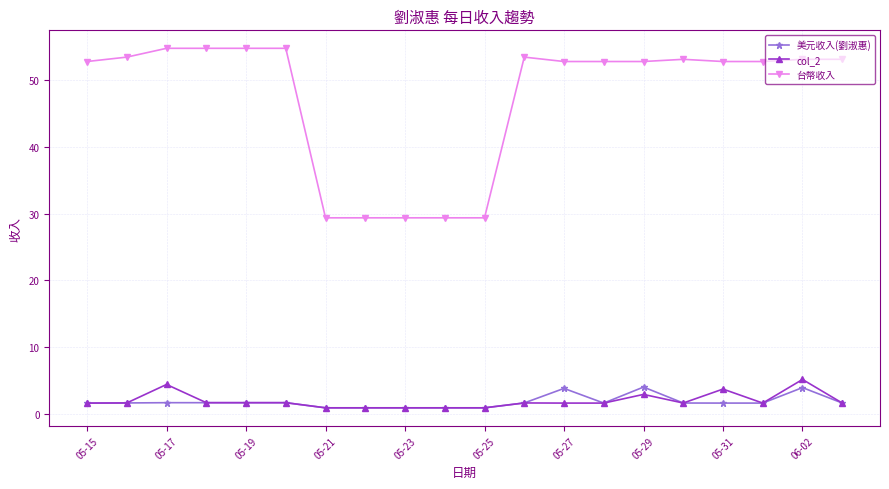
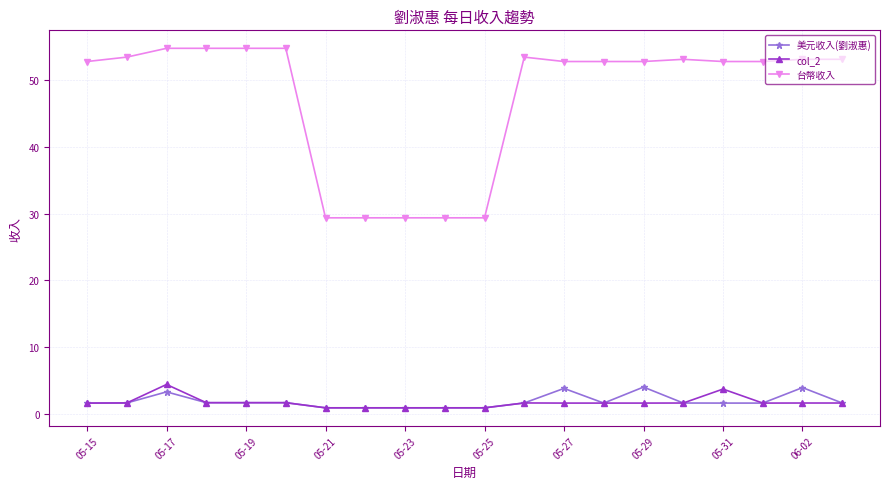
  {
    "美元收入(劉淑惠)": {
-     "05-17": 2,
+     "05-17": 3,
      "05-27": 4,
      "05-29": 4,
      "05-31": 2,
      "06-02": 4
    },
    "col_2": {
      "05-17": 4,
      "05-27": 2,
-     "05-29": 3,
+     "05-29": 2,
      "05-31": 4,
-     "06-02": 5
+     "06-02": 2
    },
    "台幣收入": {
      "05-15": 53,
      "05-17": 55,
      "05-19": 55,
      "05-21": 29,
      "05-23": 29,
      "05-25": 29,
      "05-27": 53,
      "05-29": 53,
      "05-31": 53
    }
  }
